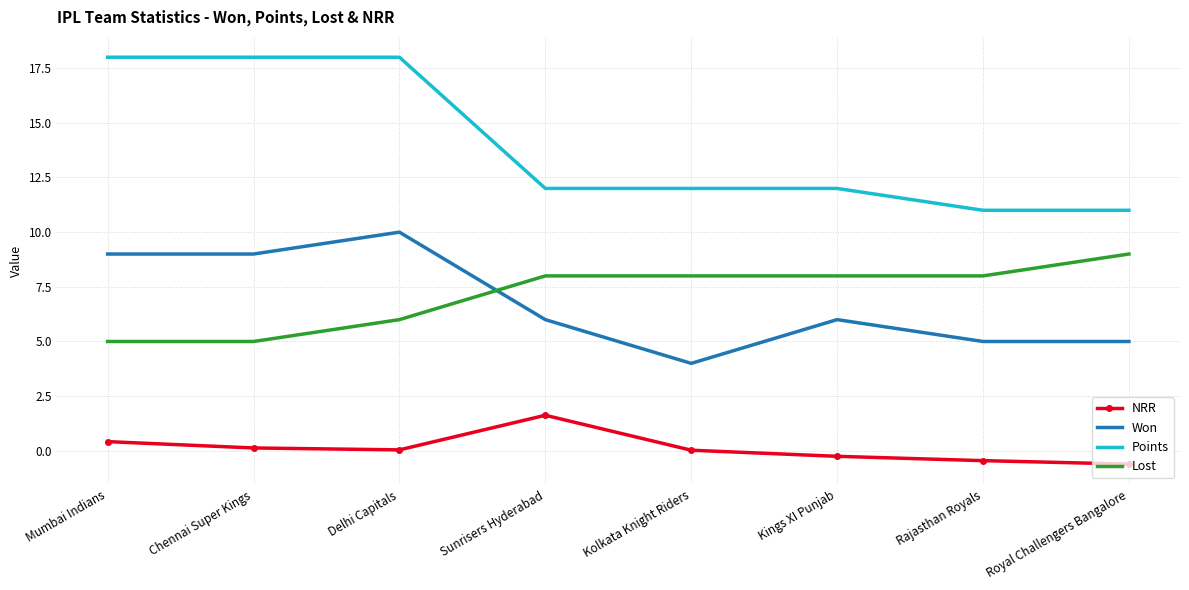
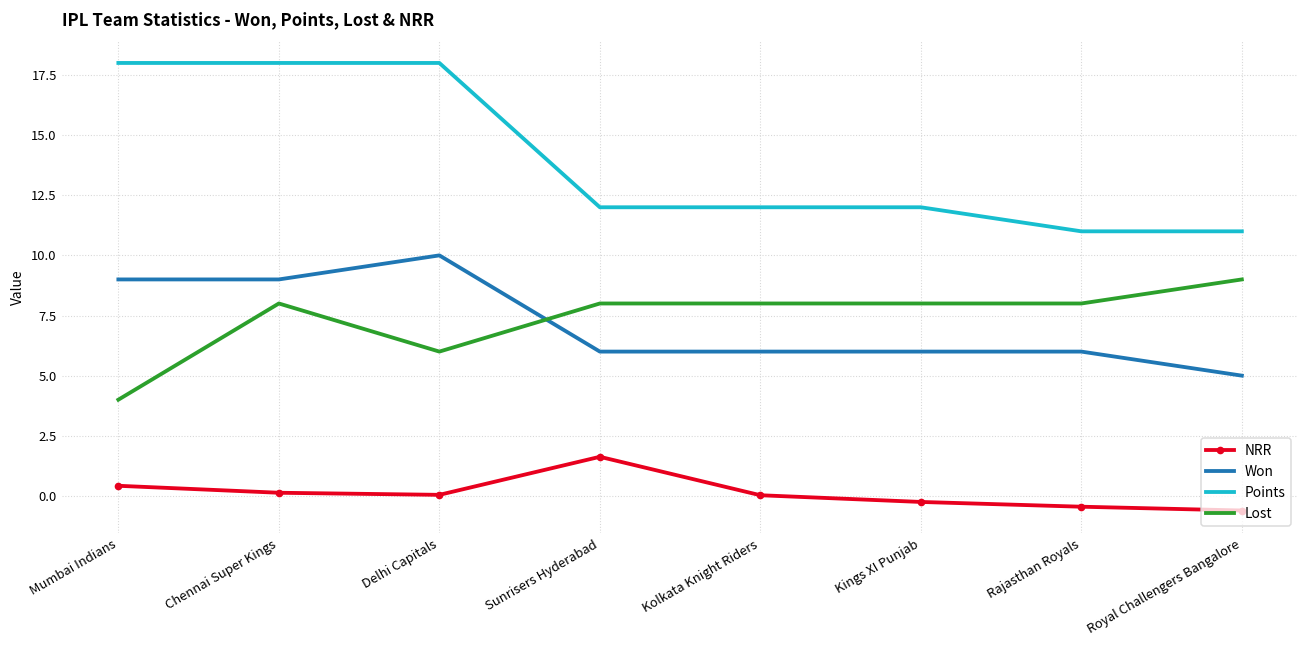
  {
    "NRR": {
      "Mumbai Indians": 0.4,
      "Chennai Super Kings": 0.1,
      "Delhi Capitals": 0,
      "Sunrisers Hyderabad": 1.6,
      "Kolkata Knight Riders": 0,
      "Kings XI Punjab": -0.3,
      "Rajasthan Royals": -0.4
    },
    "Won": {
      "Mumbai Indians": 9,
      "Chennai Super Kings": 9,
      "Delhi Capitals": 10,
      "Sunrisers Hyderabad": 6,
-     "Kolkata Knight Riders": 4,
+     "Kolkata Knight Riders": 6,
      "Kings XI Punjab": 6,
-     "Rajasthan Royals": 5,
+     "Rajasthan Royals": 6,
      "Royal Challengers Bangalore": 5
    },
    "Points": {
      "Mumbai Indians": 18,
      "Chennai Super Kings": 18,
      "Delhi Capitals": 18,
      "Sunrisers Hyderabad": 12,
      "Kolkata Knight Riders": 12,
      "Kings XI Punjab": 12,
      "Rajasthan Royals": 11,
      "Royal Challengers Bangalore": 11
    },
    "Lost": {
-     "Mumbai Indians": 5,
-     "Chennai Super Kings": 5,
+     "Mumbai Indians": 4,
+     "Chennai Super Kings": 8,
      "Delhi Capitals": 6,
      "Sunrisers Hyderabad": 8,
      "Kolkata Knight Riders": 8,
      "Kings XI Punjab": 8,
      "Rajasthan Royals": 8,
      "Royal Challengers Bangalore": 9
    }
  }
